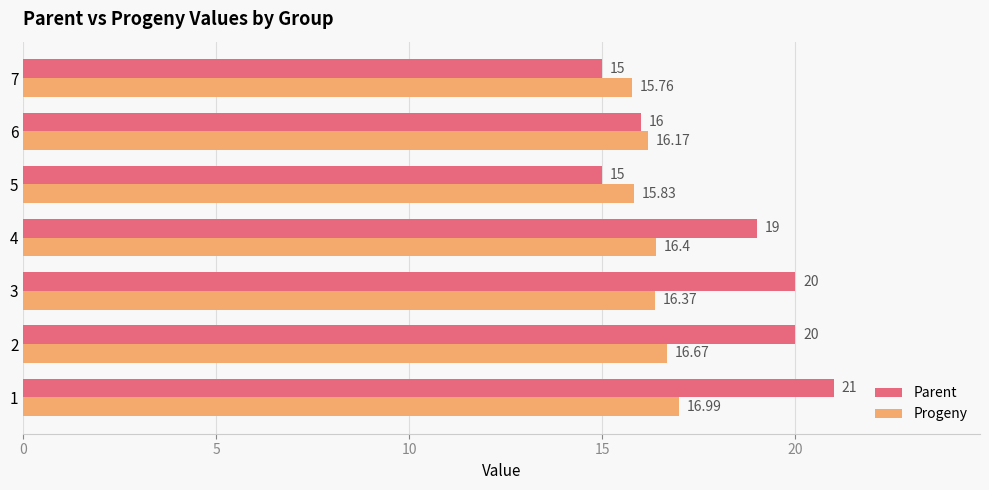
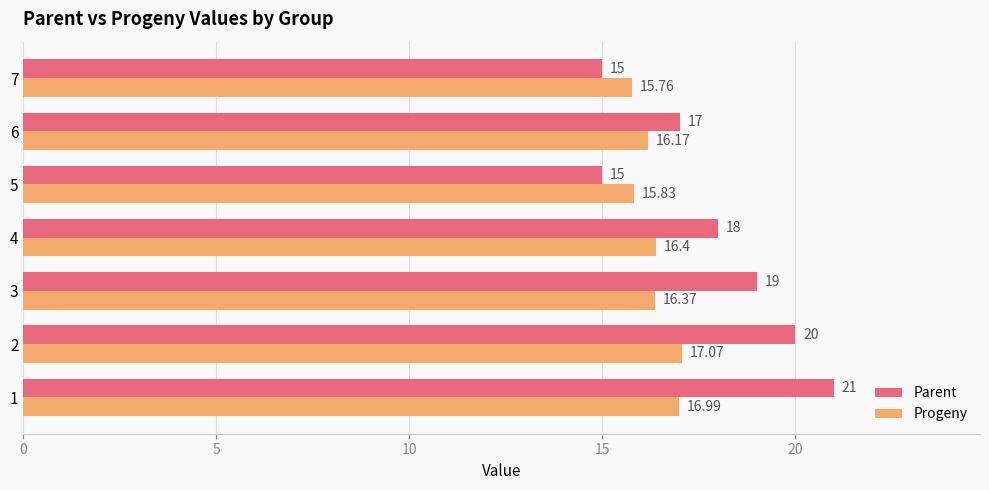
  {
    "Parent": {
      "7": 15,
-     "6": 16,
+     "6": 17,
      "5": 15,
-     "4": 19,
-     "3": 20,
+     "4": 18,
+     "3": 19,
      "2": 20,
      "1": 21
    },
    "Progeny": {
      "7": 15.76,
      "6": 16.17,
      "5": 15.83,
      "4": 16.4,
      "3": 16.37,
-     "2": 16.67,
+     "2": 17.07,
      "1": 16.99
    }
  }
